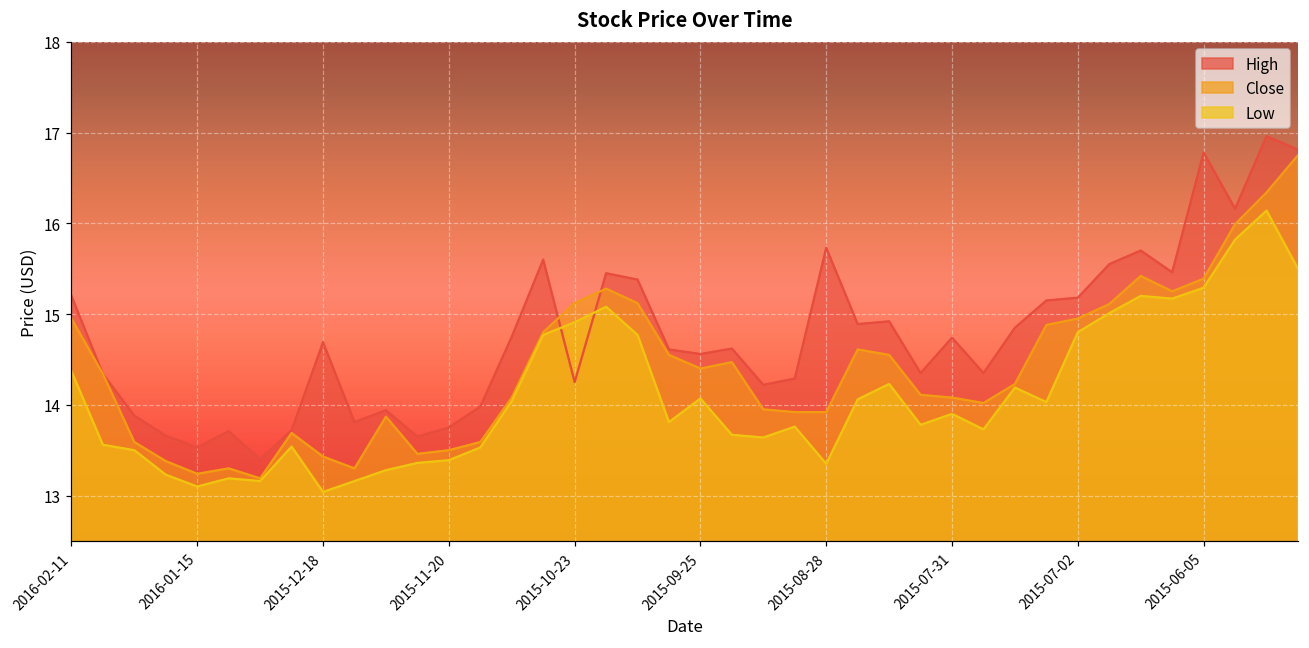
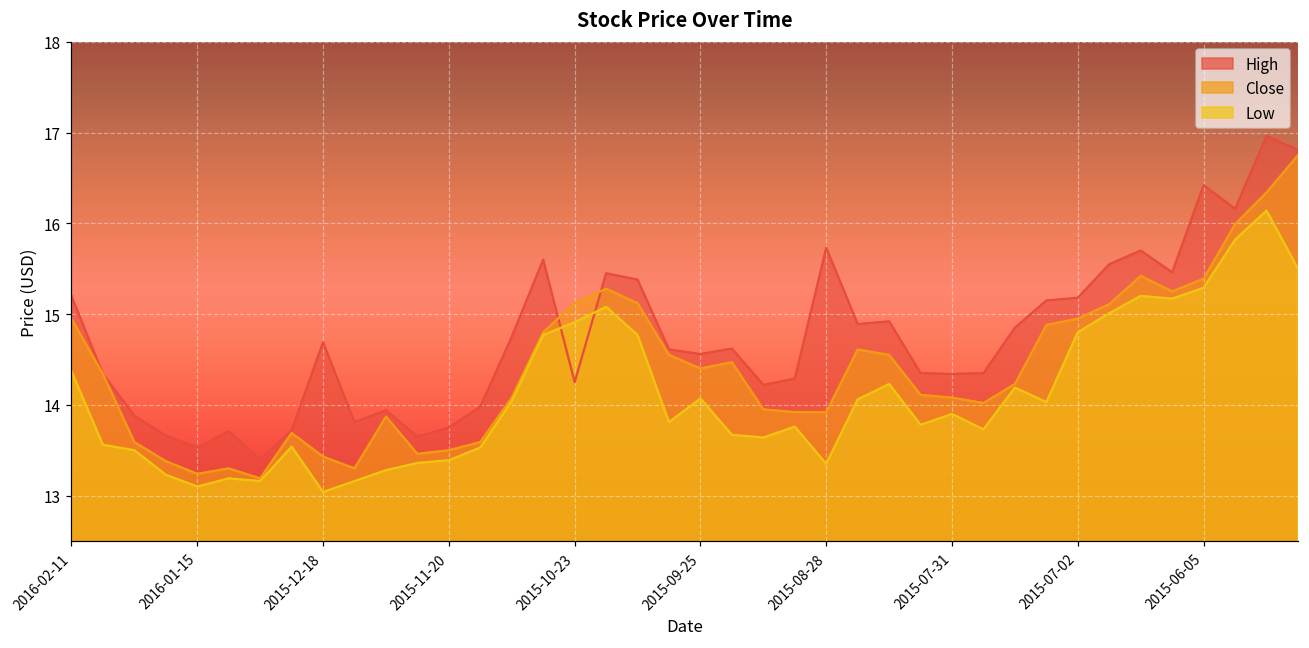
  {
    "High": {
      "2016-02-11": 15.2,
      "2016-01-15": 13.5,
      "2015-12-18": 14.7,
      "2015-11-20": 13.8,
      "2015-10-23": 14.3,
      "2015-09-25": 14.6,
      "2015-08-28": 15.7,
-     "2015-07-31": 14.7,
+     "2015-07-31": 14.3,
      "2015-07-02": 15.2,
-     "2015-06-05": 16.8
+     "2015-06-05": 16.4
    }
  }
